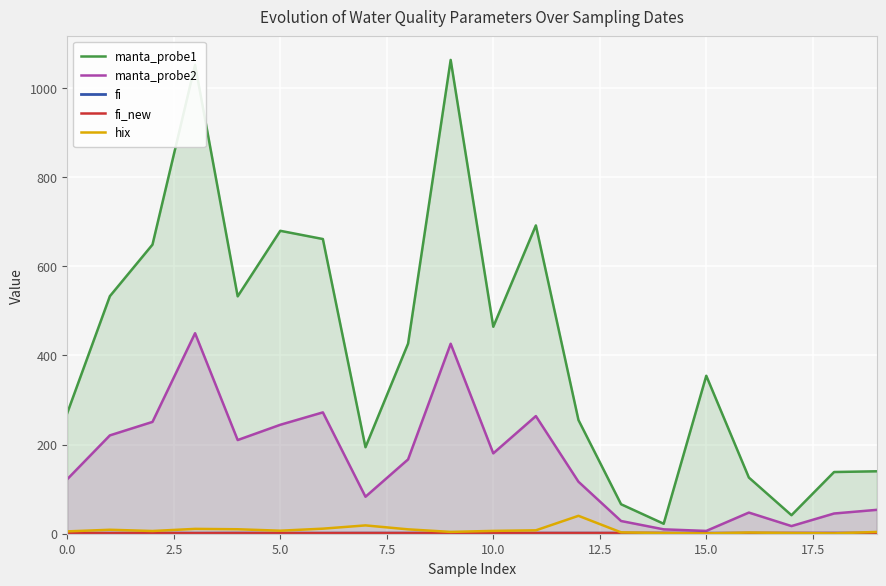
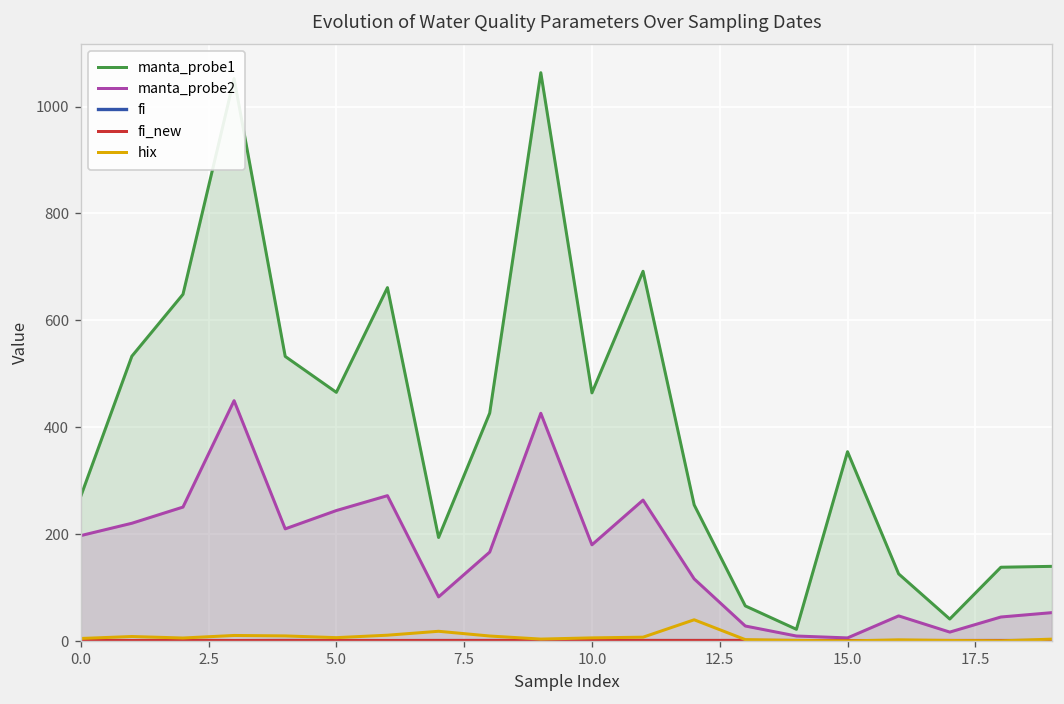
  {
    "manta_probe1": {
      "0.0": 270,
-     "5.0": 680,
+     "5.0": 470,
      "10.0": 460,
      "15.0": 350
    },
    "manta_probe2": {
-     "0.0": 120,
+     "0.0": 200,
      "5.0": 240,
      "10.0": 180
    }
  }
